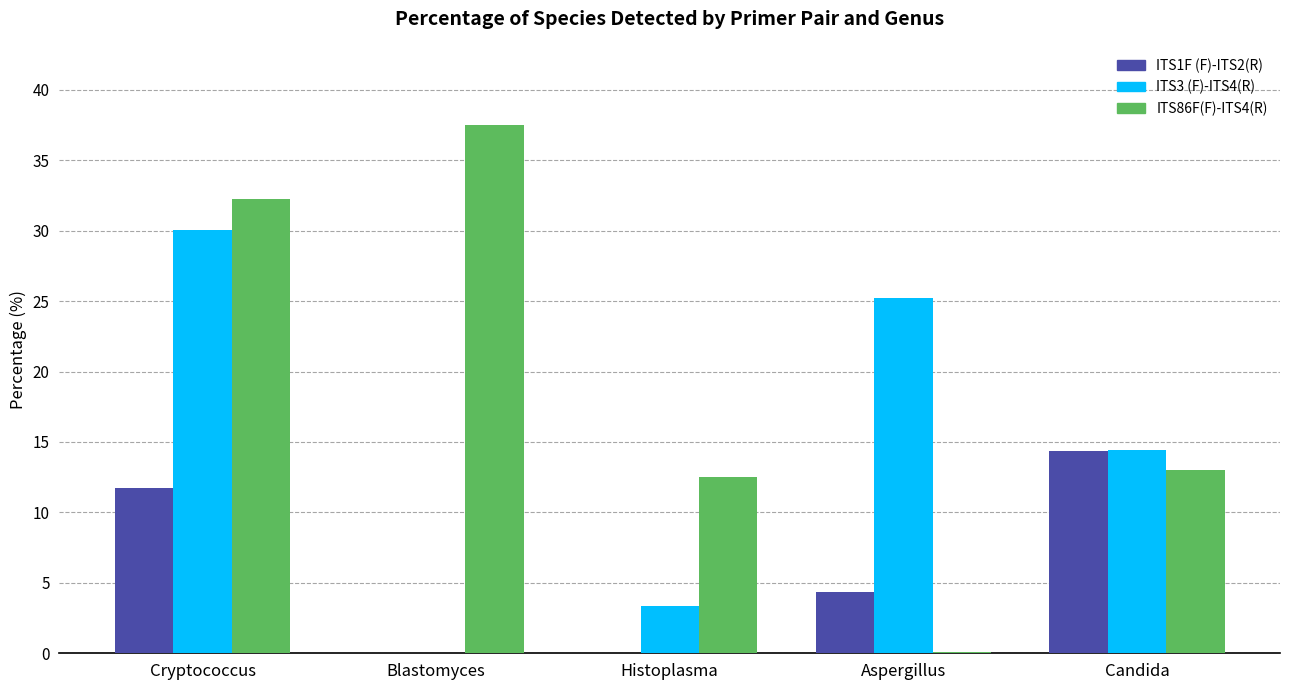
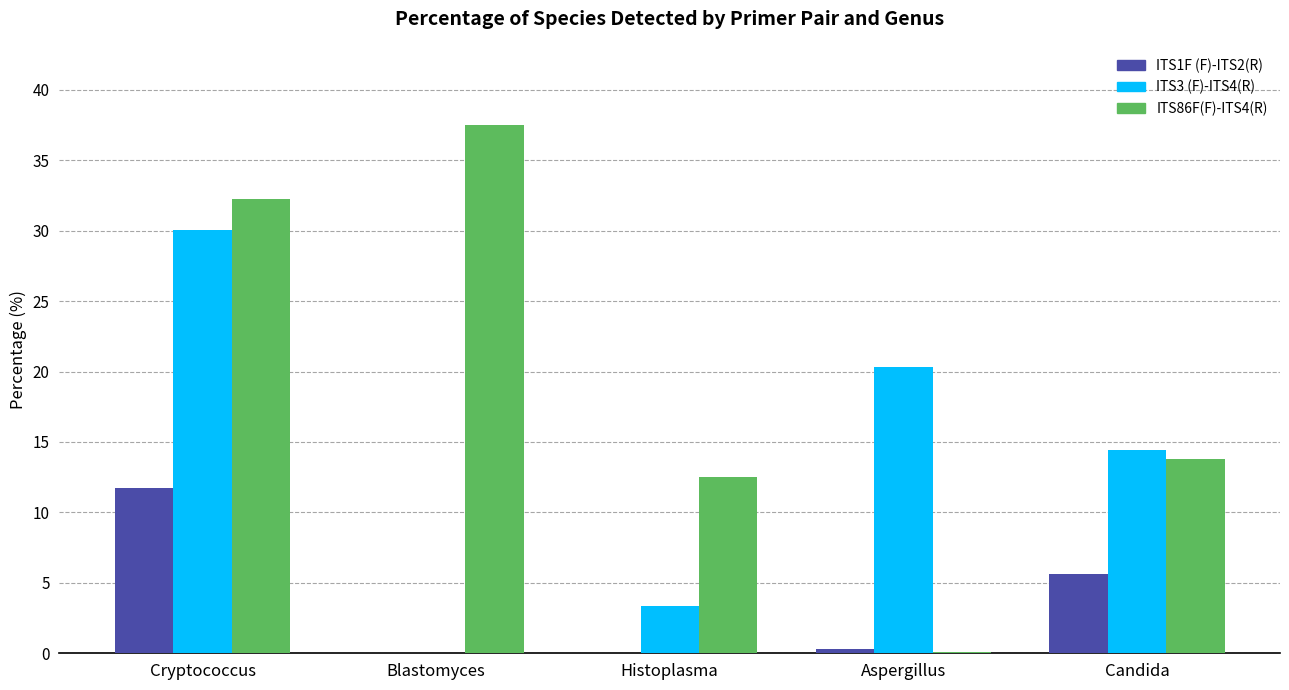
  {
    "ITS1F (F)-ITS2(R)": {
      "Cryptococcus": 11.8,
      "Blastomyces": 0.0,
      "Histoplasma": 0.0,
-     "Aspergillus": 4.4,
-     "Candida": 14.3
+     "Aspergillus": 0.3,
+     "Candida": 5.6
    },
    "ITS3 (F)-ITS4(R)": {
      "Cryptococcus": 30.1,
      "Blastomyces": 0.0,
      "Histoplasma": 3.4,
-     "Aspergillus": 25.2,
+     "Aspergillus": 20.3,
      "Candida": 14.5
    },
    "ITS86F(F)-ITS4(R)": {
      "Cryptococcus": 32.2,
      "Blastomyces": 37.5,
      "Histoplasma": 12.5,
-     "Candida": 13.0
+     "Candida": 13.8
    }
  }
